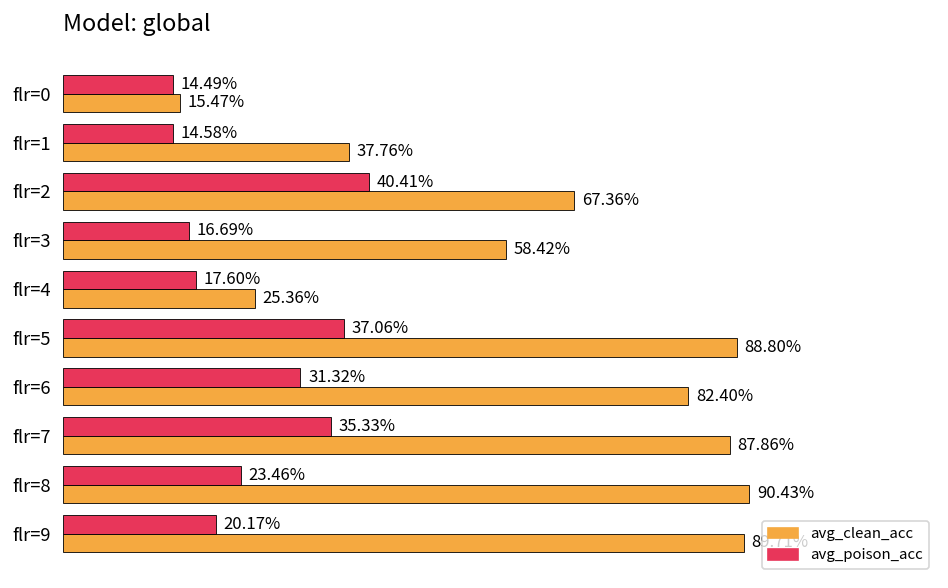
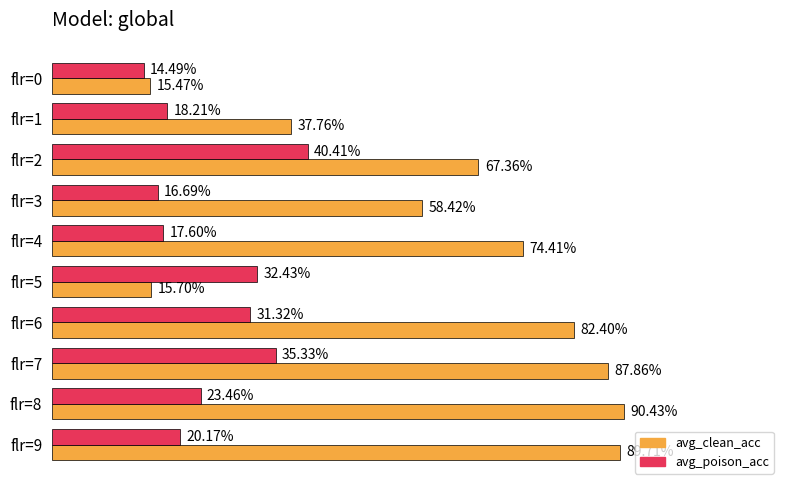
  {
    "avg_clean_acc": {
      "flr=0": "15.47%",
      "flr=1": "37.76%",
      "flr=2": "67.36%",
      "flr=3": "58.42%",
-     "flr=4": "25.36%",
-     "flr=5": "88.80%",
+     "flr=4": "74.41%",
+     "flr=5": "15.70%",
      "flr=6": "82.40%",
      "flr=7": "87.86%",
      "flr=8": "90.43%"
    },
    "avg_poison_acc": {
      "flr=0": "14.49%",
-     "flr=1": "14.58%",
+     "flr=1": "18.21%",
      "flr=2": "40.41%",
      "flr=3": "16.69%",
      "flr=4": "17.60%",
-     "flr=5": "37.06%",
+     "flr=5": "32.43%",
      "flr=6": "31.32%",
      "flr=7": "35.33%",
      "flr=8": "23.46%",
      "flr=9": "20.17%"
    }
  }
